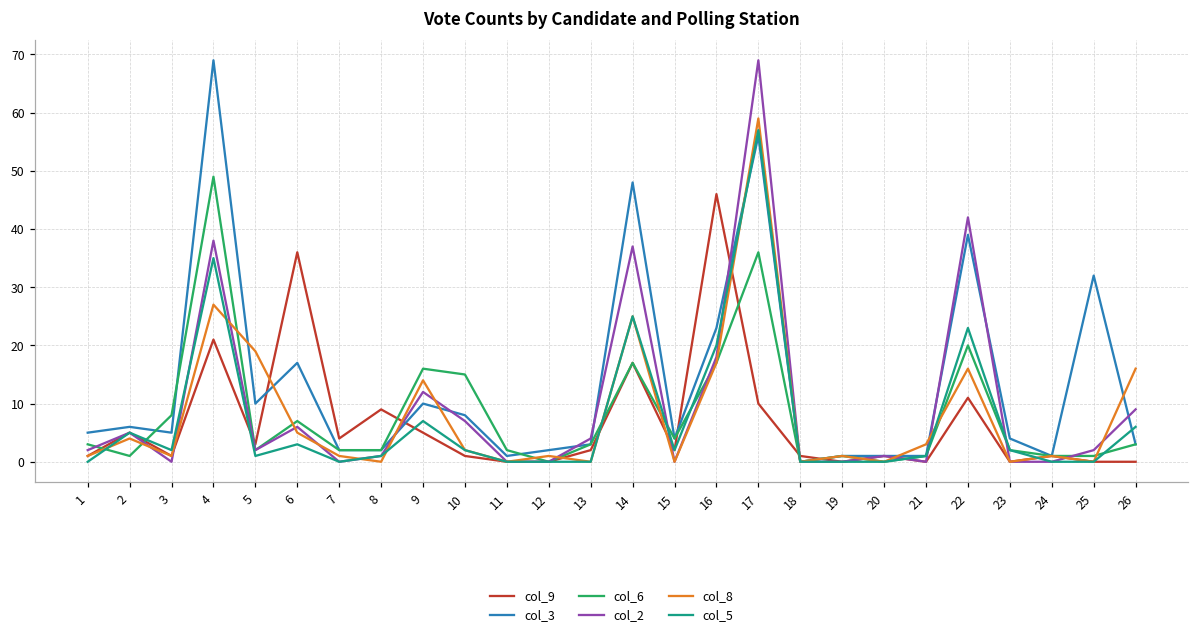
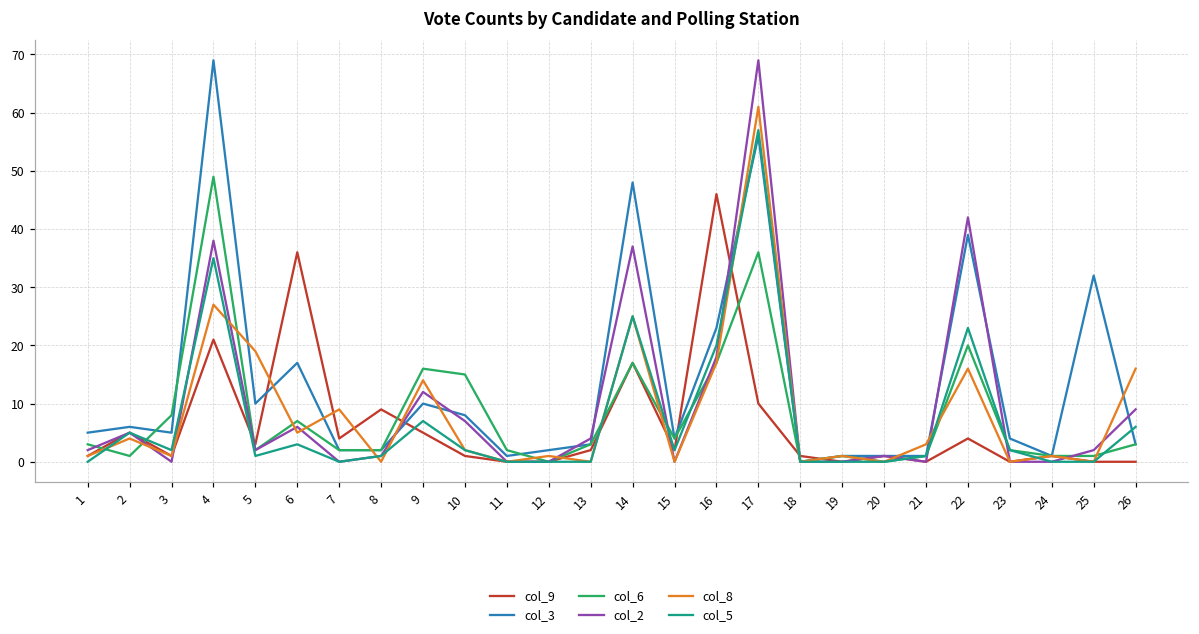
  {
    "col_9": {
      "4": 21,
      "5": 3,
      "6": 36,
      "7": 4,
      "8": 9,
      "9": 5,
      "10": 1,
      "13": 2,
      "16": 46,
      "17": 10,
      "18": 1,
-     "22": 11,
+     "22": 4,
      "26": 0
    },
    "col_3": {
      "1": 5,
      "2": 6,
      "3": 5,
      "4": 69,
      "5": 10,
      "6": 17,
      "9": 10,
      "10": 8,
      "11": 1,
      "12": 2,
      "14": 48,
      "16": 23,
      "17": 56,
      "22": 39,
      "23": 4,
      "25": 32
    },
    "col_2": {
      "1": 2,
      "3": 0,
      "4": 38,
      "6": 6,
      "9": 12,
      "10": 7,
      "13": 4,
      "14": 37,
      "16": 18,
      "17": 69,
      "22": 42,
      "25": 2,
      "26": 9
    },
    "col_8": {
      "2": 4,
      "4": 27,
      "5": 19,
      "6": 5,
-     "7": 1,
+     "7": 9,
      "8": 0,
      "9": 14,
      "12": 1,
-     "17": 59,
+     "17": 61,
      "21": 3,
      "22": 16,
      "26": 16
    }
  }
